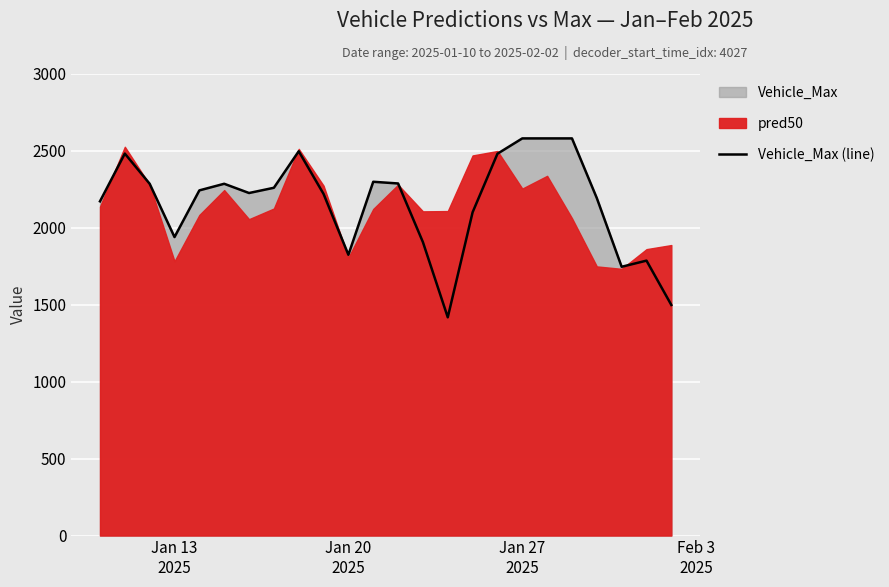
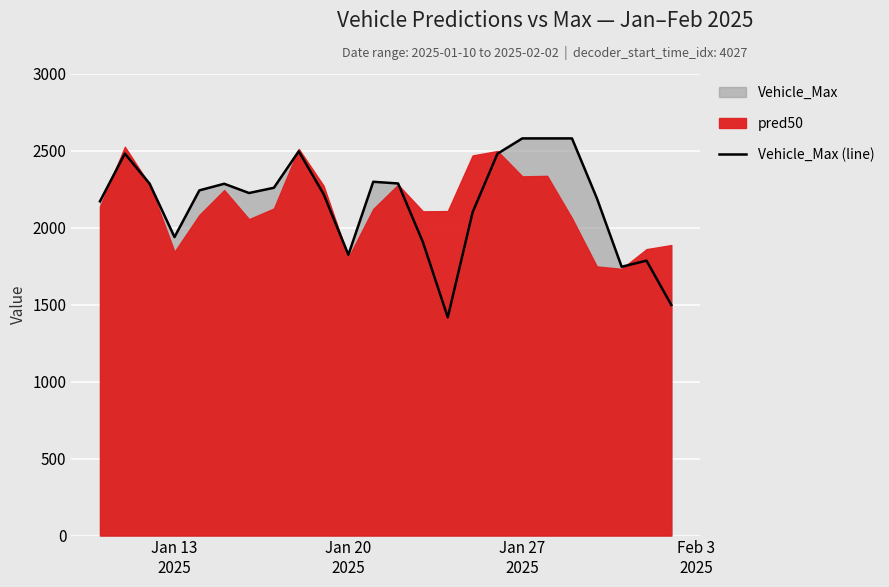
  {
    "Vehicle_Max": {
      "Jan 13 2025": 1940,
      "Jan 20 2025": 1820,
      "Jan 27 2025": 2580
    },
    "pred50": {
-     "Jan 13 2025": 1780,
+     "Jan 13 2025": 1840,
      "Jan 20 2025": 1810,
-     "Jan 27 2025": 2250
+     "Jan 27 2025": 2330
    }
  }
